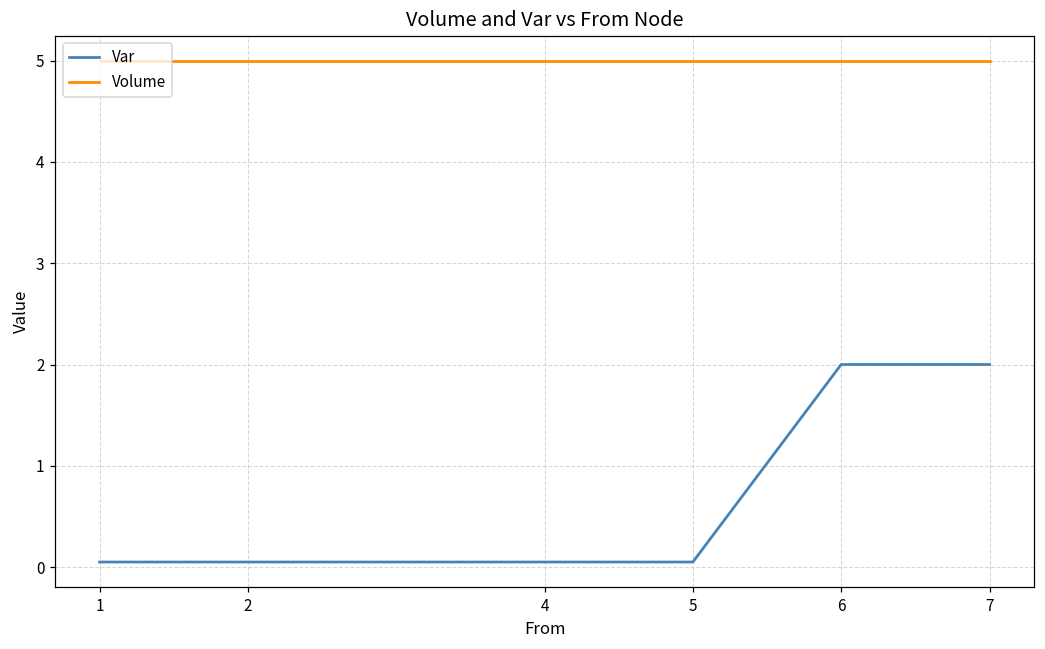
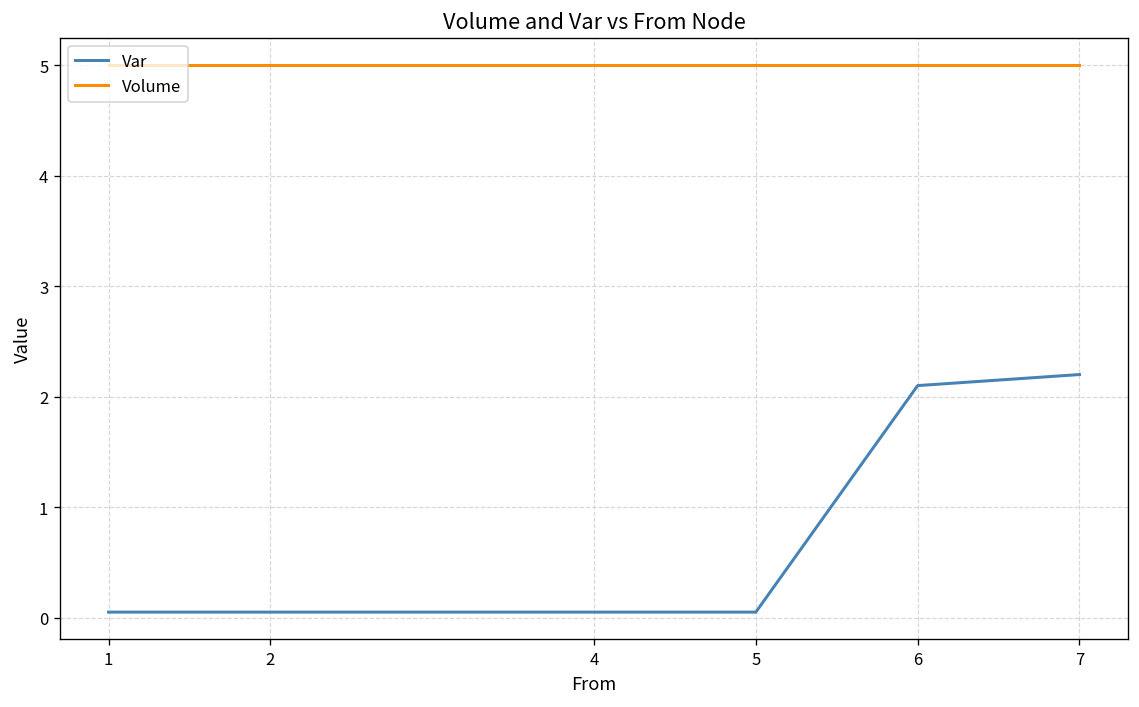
  {
    "Var": {
      "1": 0.1,
      "2": 0.1,
      "4": 0.1,
      "5": 0.1,
-     "6": 2.0,
-     "7": 2.0
+     "6": 2.1,
+     "7": 2.2
    },
    "Volume": {
      "2": 5.0,
      "4": 5.0,
      "5": 5.0,
      "6": 5.0,
      "7": 5.0
    }
  }
